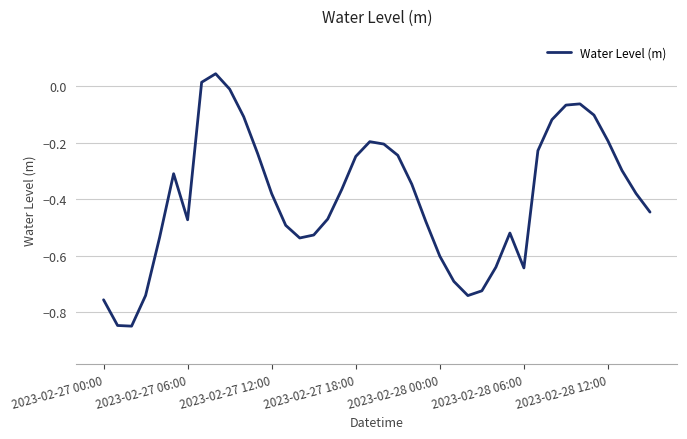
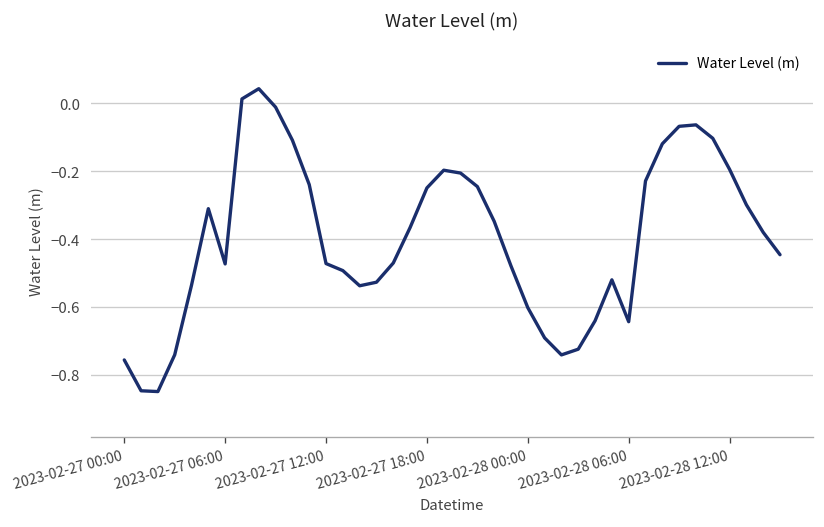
  {
    "2023-02-27 00:00": -0.76,
    "2023-02-27 06:00": -0.47,
-   "2023-02-27 12:00": -0.38,
+   "2023-02-27 12:00": -0.47,
    "2023-02-27 18:00": -0.25,
    "2023-02-28 00:00": -0.60,
    "2023-02-28 06:00": -0.64,
    "2023-02-28 12:00": -0.19
  }
